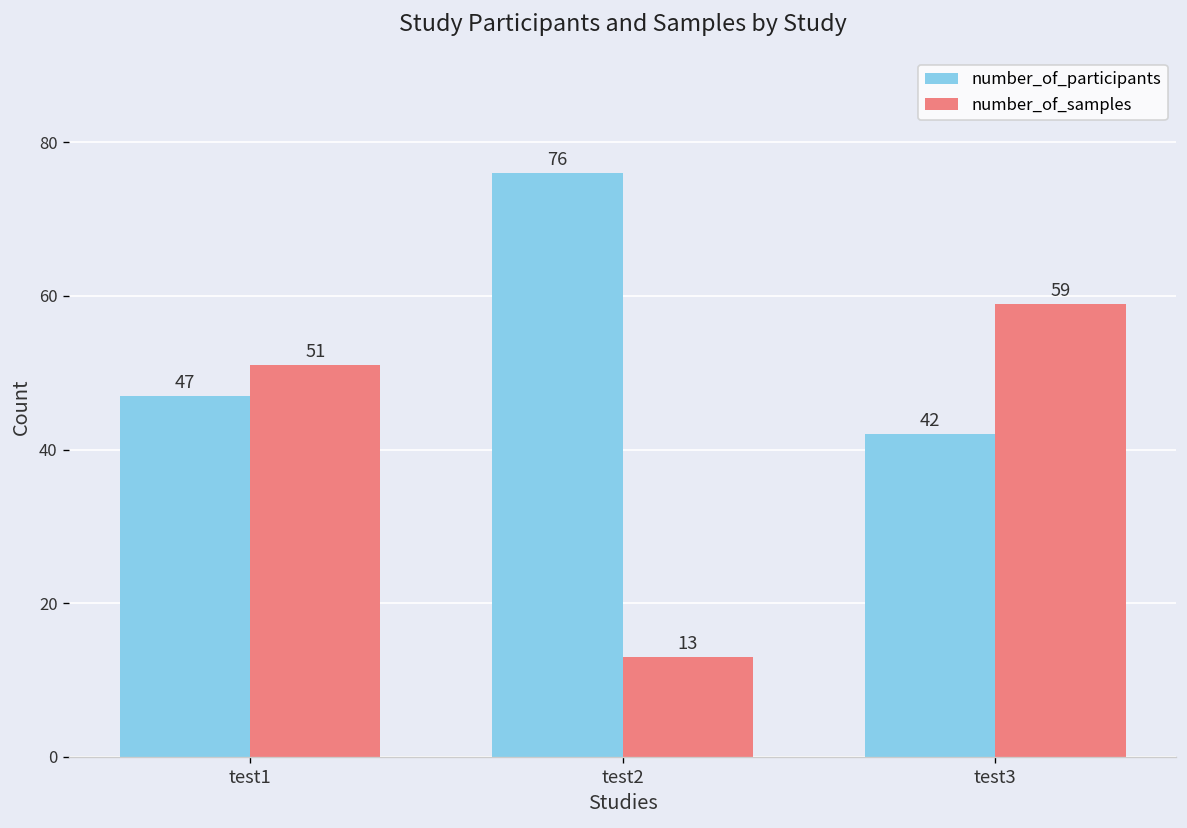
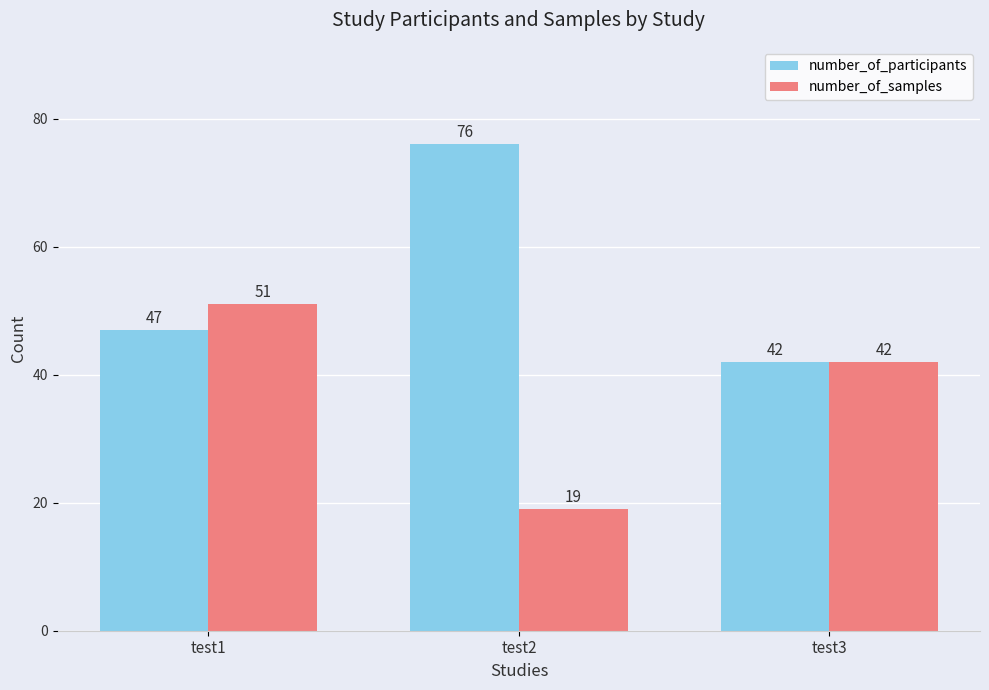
  {
    "number_of_participants": {
      "test1": 47,
      "test2": 76,
      "test3": 42
    },
    "number_of_samples": {
      "test1": 51,
-     "test2": 13,
-     "test3": 59
+     "test2": 19,
+     "test3": 42
    }
  }
